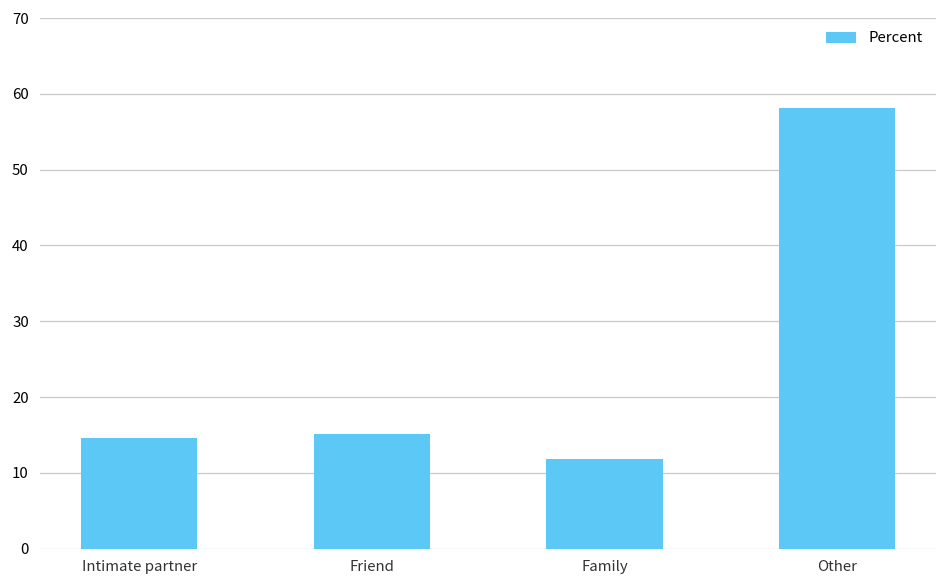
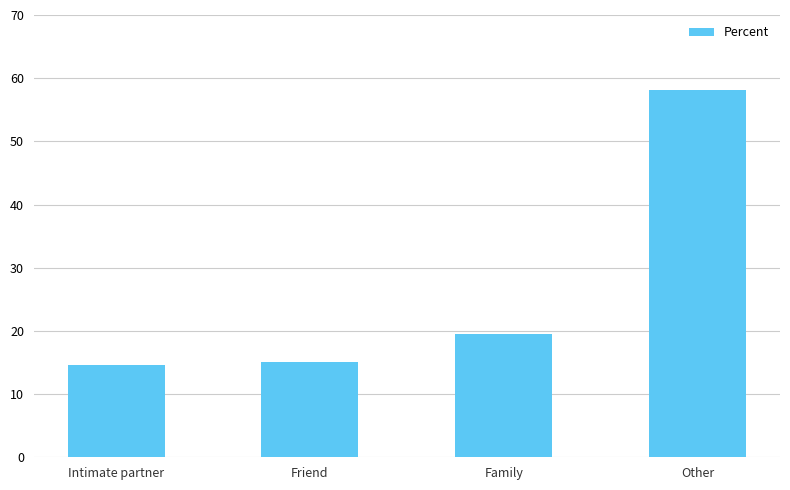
  {
    "Intimate partner": 15,
    "Friend": 15,
-   "Family": 12,
+   "Family": 19,
    "Other": 58
  }
